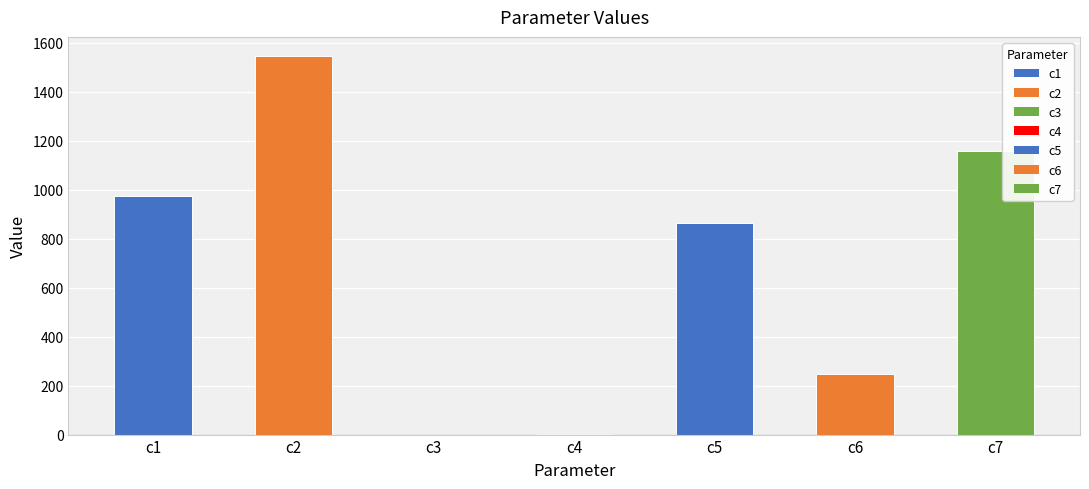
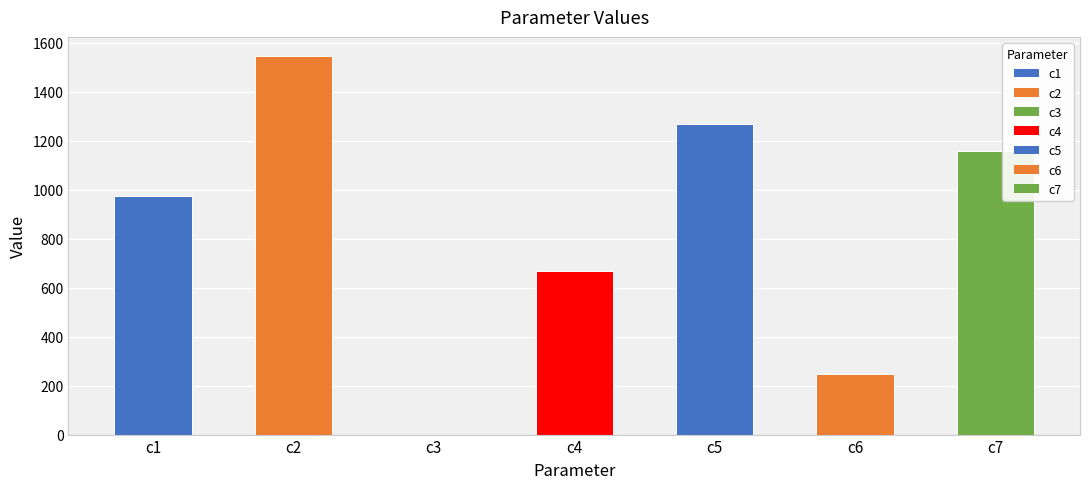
  {
    "c1": 970,
    "c2": 1550,
-   "c4": 0,
-   "c5": 860,
+   "c4": 670,
+   "c5": 1270,
    "c6": 250,
    "c7": 1160
  }
